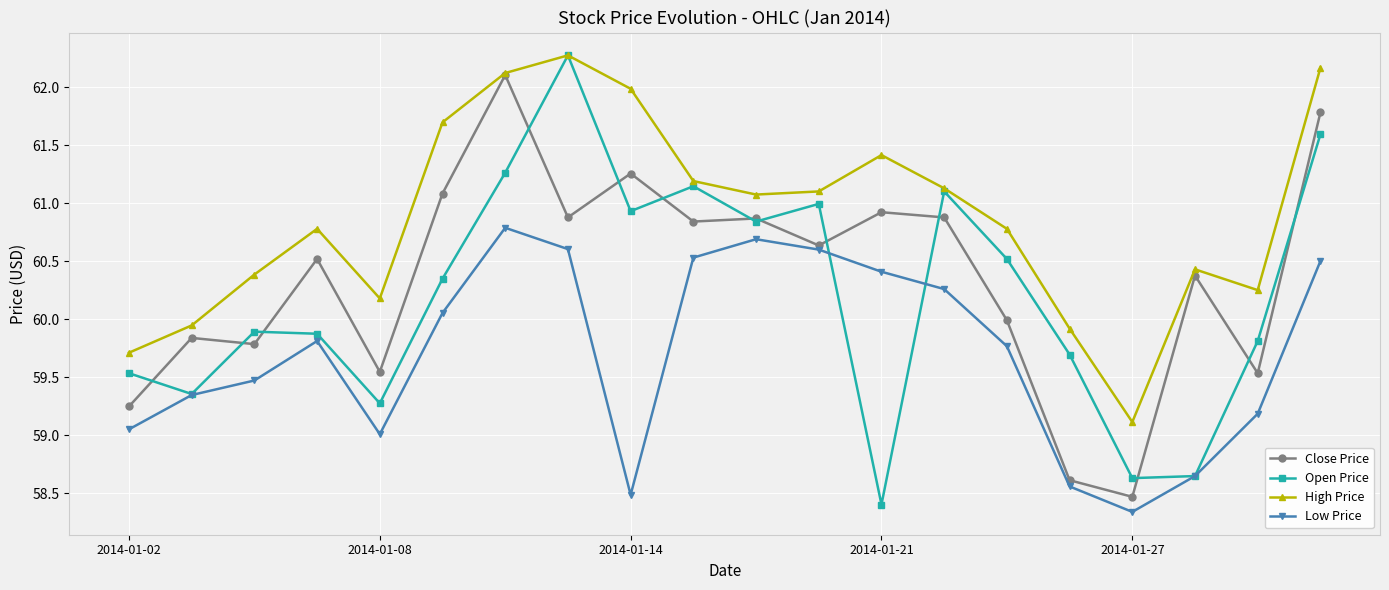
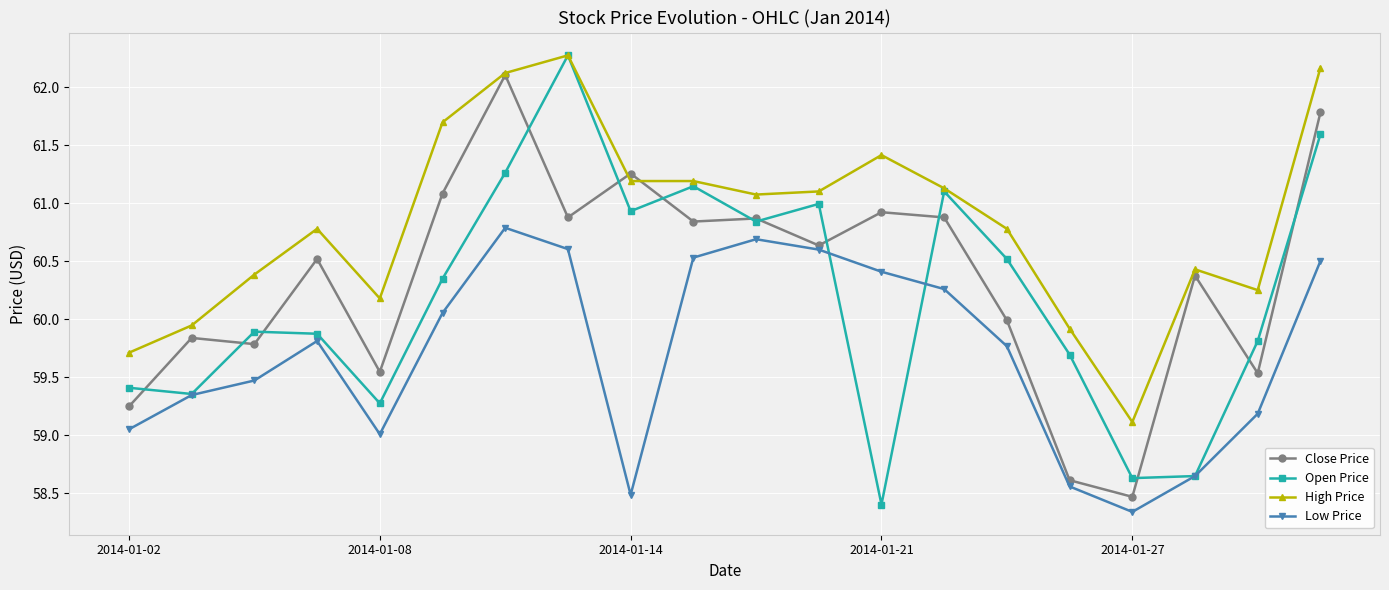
  {
    "Close Price": {
      "2014-01-02": 59.25,
      "2014-01-08": 59.55,
      "2014-01-14": 61.26,
      "2014-01-21": 60.92,
      "2014-01-27": 58.47
    },
    "Open Price": {
-     "2014-01-02": 59.53,
+     "2014-01-02": 59.41,
      "2014-01-08": 59.27,
      "2014-01-14": 60.93,
      "2014-01-21": 58.40,
      "2014-01-27": 58.63
    },
    "High Price": {
      "2014-01-02": 59.71,
      "2014-01-08": 60.18,
-     "2014-01-14": 61.99,
+     "2014-01-14": 61.19,
      "2014-01-21": 61.41,
      "2014-01-27": 59.11
    },
    "Low Price": {
      "2014-01-02": 59.05,
      "2014-01-08": 59.01,
      "2014-01-14": 58.48,
      "2014-01-21": 60.41,
      "2014-01-27": 58.34
    }
  }
